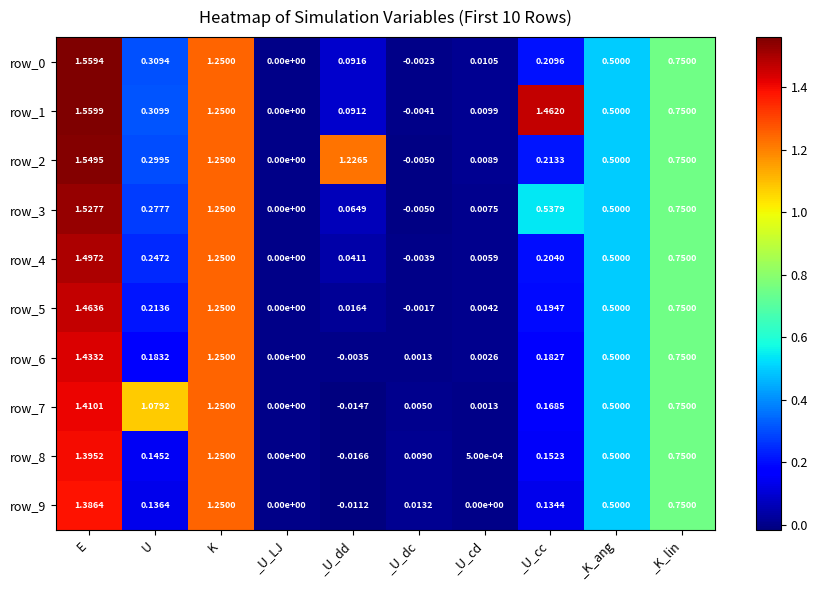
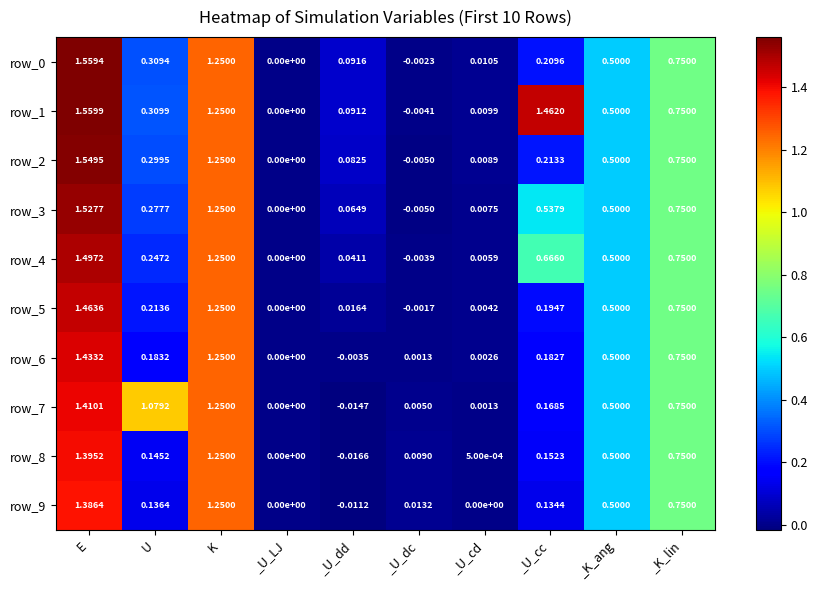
  {
    "row_0": {
      "E": "1.5594",
      "U": "0.3094",
      "K": "1.2500",
      "_U_LJ": "0.00e+00",
      "_U_dd": "0.0916",
      "_U_dc": "-0.0023",
      "_U_cd": "0.0105",
      "_U_cc": "0.2096",
      "_K_ang": "0.5000",
      "_K_lin": "0.7500"
    },
    "row_1": {
      "E": "1.5599",
      "U": "0.3099",
      "K": "1.2500",
      "_U_LJ": "0.00e+00",
      "_U_dd": "0.0912",
      "_U_dc": "-0.0041",
      "_U_cd": "0.0099",
      "_U_cc": "1.4620",
      "_K_ang": "0.5000",
      "_K_lin": "0.7500"
    },
    "row_2": {
      "E": "1.5495",
      "U": "0.2995",
      "K": "1.2500",
      "_U_LJ": "0.00e+00",
-     "_U_dd": "1.2265",
+     "_U_dd": "0.0825",
      "_U_dc": "-0.0050",
      "_U_cd": "0.0089",
      "_U_cc": "0.2133",
      "_K_ang": "0.5000",
      "_K_lin": "0.7500"
    },
    "row_3": {
      "E": "1.5277",
      "U": "0.2777",
      "K": "1.2500",
      "_U_LJ": "0.00e+00",
      "_U_dd": "0.0649",
      "_U_dc": "-0.0050",
      "_U_cd": "0.0075",
      "_U_cc": "0.5379",
      "_K_ang": "0.5000",
      "_K_lin": "0.7500"
    },
    "row_4": {
      "E": "1.4972",
      "U": "0.2472",
      "K": "1.2500",
      "_U_LJ": "0.00e+00",
      "_U_dd": "0.0411",
      "_U_dc": "-0.0039",
      "_U_cd": "0.0059",
-     "_U_cc": "0.2040",
+     "_U_cc": "0.6660",
      "_K_ang": "0.5000",
      "_K_lin": "0.7500"
    },
    "row_5": {
      "E": "1.4636",
      "U": "0.2136",
      "K": "1.2500",
      "_U_LJ": "0.00e+00",
      "_U_dd": "0.0164",
      "_U_dc": "-0.0017",
      "_U_cd": "0.0042",
      "_U_cc": "0.1947",
      "_K_ang": "0.5000",
      "_K_lin": "0.7500"
    },
    "row_6": {
      "E": "1.4332",
      "U": "0.1832",
      "K": "1.2500",
      "_U_LJ": "0.00e+00",
      "_U_dd": "-0.0035",
      "_U_dc": "0.0013",
      "_U_cd": "0.0026",
      "_U_cc": "0.1827",
      "_K_ang": "0.5000",
      "_K_lin": "0.7500"
    },
    "row_7": {
      "E": "1.4101",
      "U": "1.0792",
      "K": "1.2500",
      "_U_LJ": "0.00e+00",
      "_U_dd": "-0.0147",
      "_U_dc": "0.0050",
      "_U_cd": "0.0013",
      "_U_cc": "0.1685",
      "_K_ang": "0.5000",
      "_K_lin": "0.7500"
    },
    "row_8": {
      "E": "1.3952",
      "U": "0.1452",
      "K": "1.2500",
      "_U_LJ": "0.00e+00",
      "_U_dd": "-0.0166",
      "_U_dc": "0.0090",
      "_U_cd": "5.00e-04",
      "_U_cc": "0.1523",
      "_K_ang": "0.5000",
      "_K_lin": "0.7500"
    },
    "row_9": {
      "E": "1.3864",
      "U": "0.1364",
      "K": "1.2500",
      "_U_LJ": "0.00e+00",
      "_U_dd": "-0.0112",
      "_U_dc": "0.0132",
      "_U_cd": "0.00e+00",
      "_U_cc": "0.1344",
      "_K_ang": "0.5000",
      "_K_lin": "0.7500"
    }
  }
